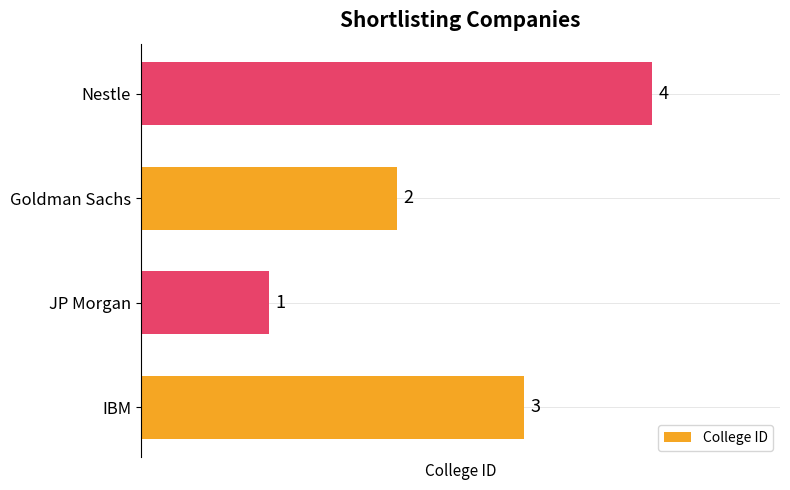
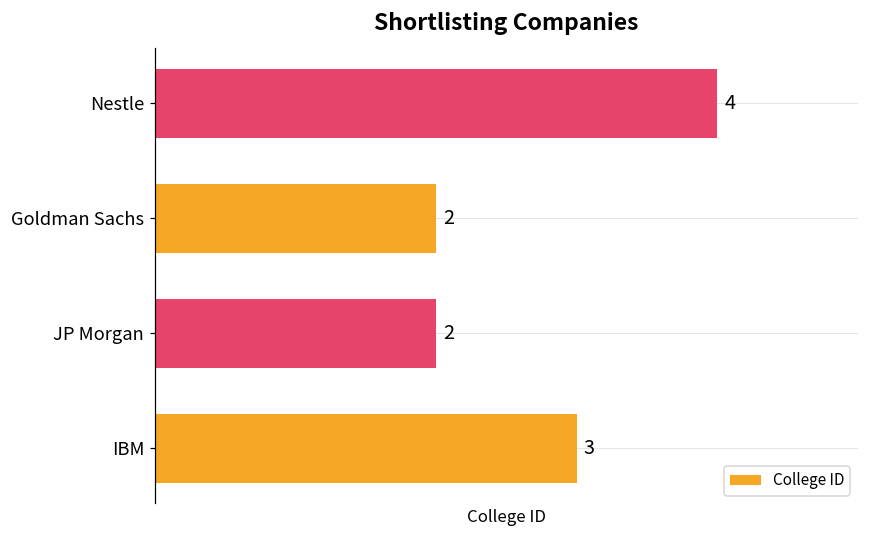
  {
    "Nestle": 4,
    "Goldman Sachs": 2,
-   "JP Morgan": 1,
+   "JP Morgan": 2,
    "IBM": 3
  }
